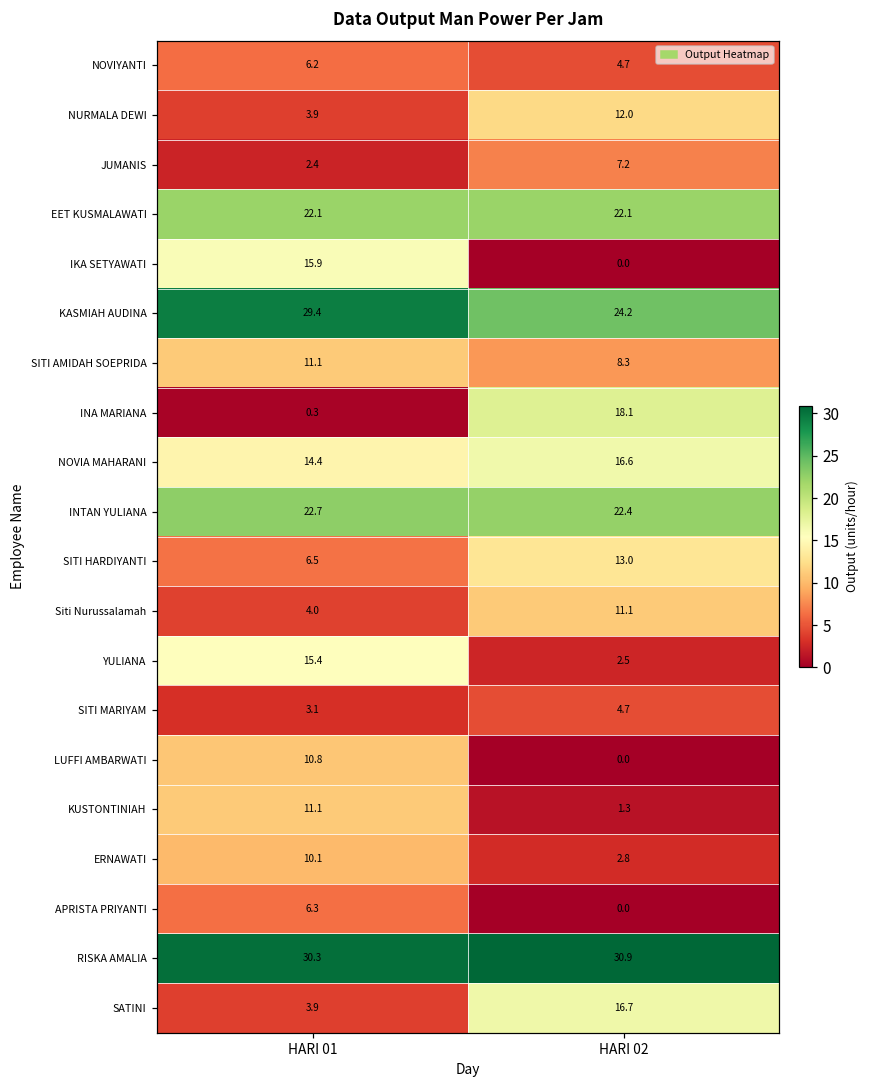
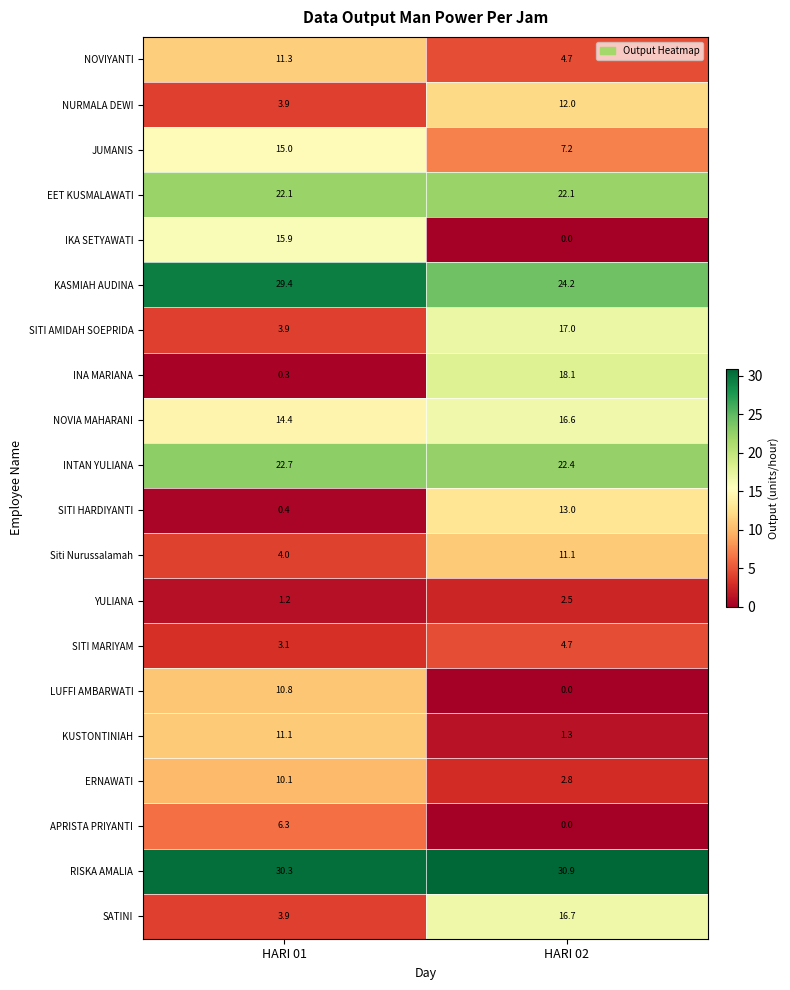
  {
    "NOVIYANTI": {
-     "HARI 01": 6.2,
+     "HARI 01": 11.3,
      "HARI 02": 4.7
    },
    "NURMALA DEWI": {
      "HARI 01": 3.9,
      "HARI 02": 12.0
    },
    "JUMANIS": {
-     "HARI 01": 2.4,
+     "HARI 01": 15.0,
      "HARI 02": 7.2
    },
    "EET KUSMALAWATI": {
      "HARI 01": 22.1,
      "HARI 02": 22.1
    },
    "IKA SETYAWATI": {
      "HARI 01": 15.9,
      "HARI 02": 0.0
    },
    "KASMIAH AUDINA": {
      "HARI 01": 29.4,
      "HARI 02": 24.2
    },
    "SITI AMIDAH SOEPRIDA": {
-     "HARI 01": 11.1,
-     "HARI 02": 8.3
+     "HARI 01": 3.9,
+     "HARI 02": 17.0
    },
    "INA MARIANA": {
      "HARI 01": 0.3,
      "HARI 02": 18.1
    },
    "NOVIA MAHARANI": {
      "HARI 01": 14.4,
      "HARI 02": 16.6
    },
    "INTAN YULIANA": {
      "HARI 01": 22.7,
      "HARI 02": 22.4
    },
    "SITI HARDIYANTI": {
-     "HARI 01": 6.5,
+     "HARI 01": 0.4,
      "HARI 02": 13.0
    },
    "Siti Nurussalamah": {
      "HARI 01": 4.0,
      "HARI 02": 11.1
    },
    "YULIANA": {
-     "HARI 01": 15.4,
+     "HARI 01": 1.2,
      "HARI 02": 2.5
    },
    "SITI MARIYAM": {
      "HARI 01": 3.1,
      "HARI 02": 4.7
    },
    "LUFFI AMBARWATI": {
      "HARI 01": 10.8,
      "HARI 02": 0.0
    },
    "KUSTONTINIAH": {
      "HARI 01": 11.1,
      "HARI 02": 1.3
    },
    "ERNAWATI": {
      "HARI 01": 10.1,
      "HARI 02": 2.8
    },
    "APRISTA PRIYANTI": {
      "HARI 01": 6.3,
      "HARI 02": 0.0
    },
    "RISKA AMALIA": {
      "HARI 01": 30.3,
      "HARI 02": 30.9
    },
    "SATINI": {
      "HARI 01": 3.9,
      "HARI 02": 16.7
    }
  }
